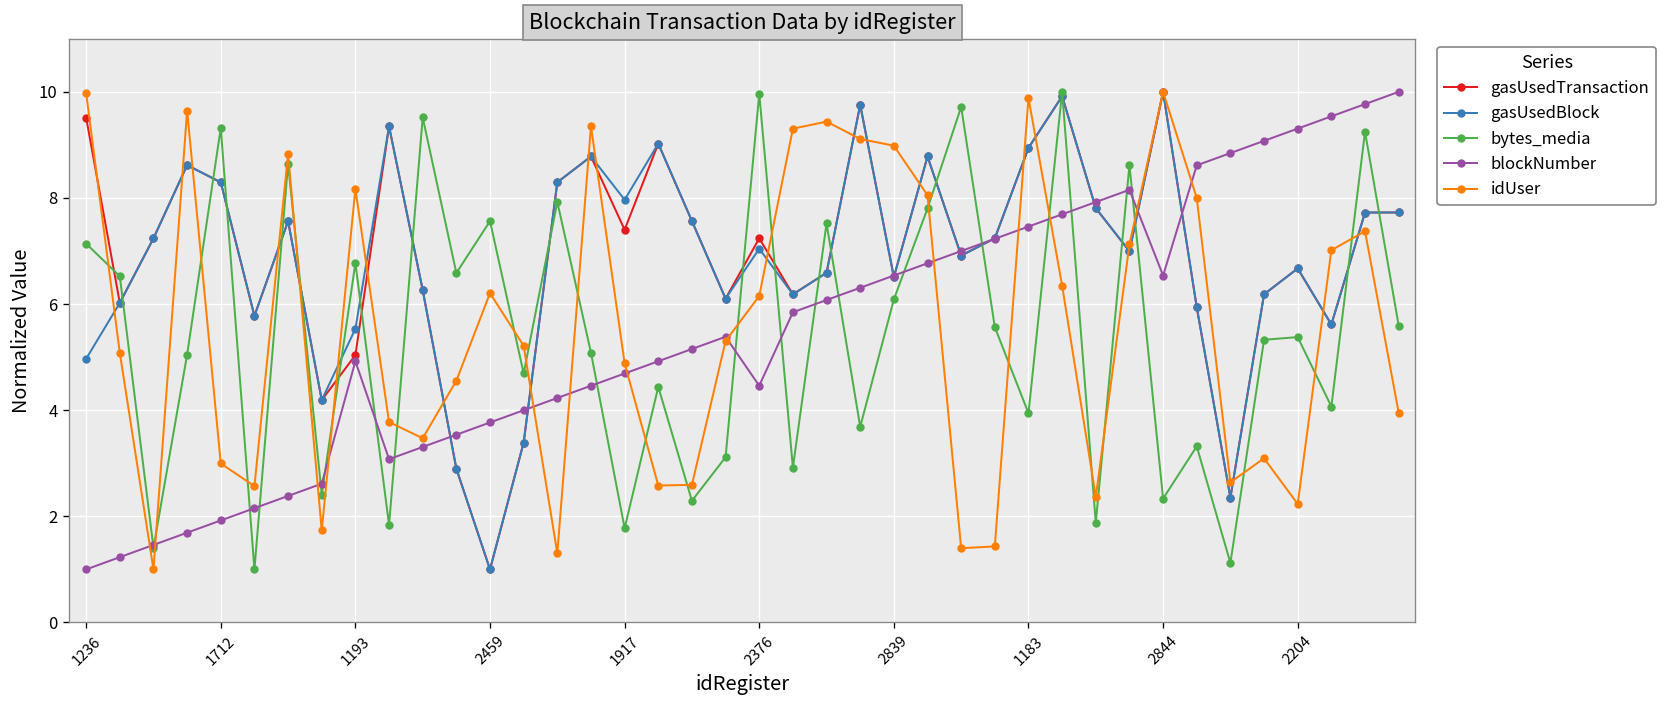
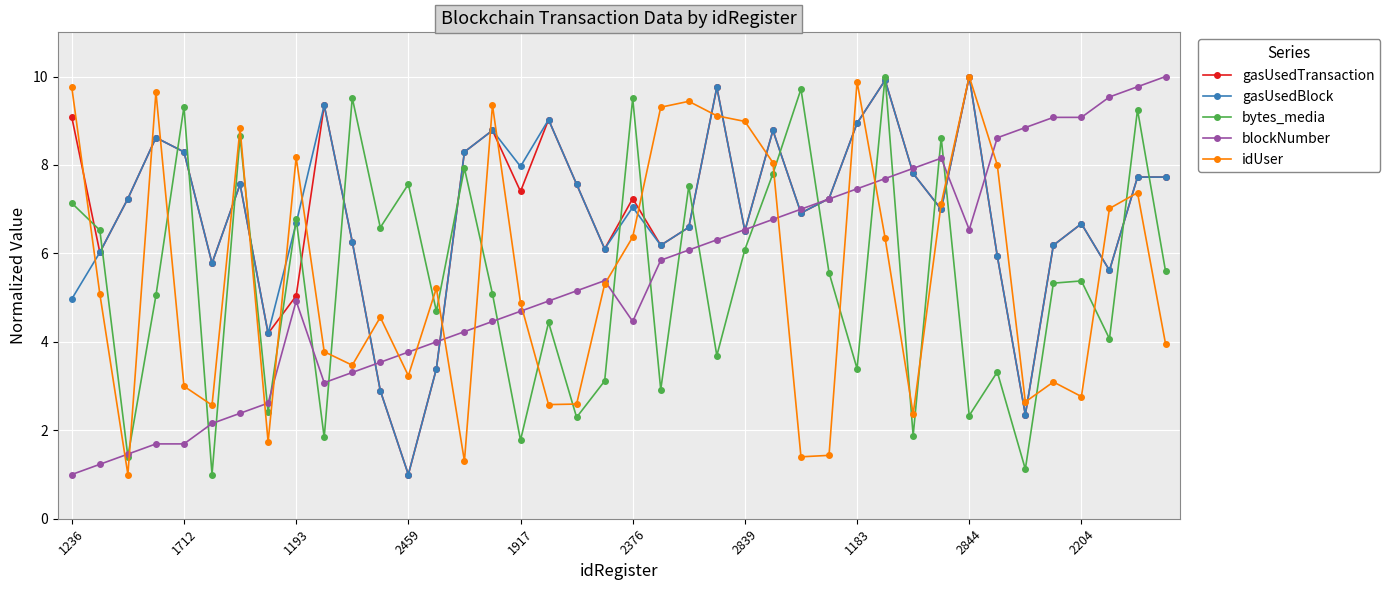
  {
    "gasUsedTransaction": {
-     "1236": 9.5,
+     "1236": 9.1,
      "1193": 5.0,
      "1917": 7.4,
      "2376": 7.2
    },
    "gasUsedBlock": {
      "1236": 5.0,
-     "1193": 5.5,
+     "1193": 6.7,
      "1917": 8.0,
      "2376": 7.0
    },
    "bytes_media": {
      "1236": 7.1,
      "1712": 9.3,
      "1193": 6.8,
      "2459": 7.6,
      "1917": 1.8,
-     "2376": 10.0,
+     "2376": 9.5,
      "2839": 6.1,
-     "1183": 3.9,
+     "1183": 3.4,
      "2844": 2.3,
      "2204": 5.4
    },
    "blockNumber": {
      "1236": 1.0,
-     "1712": 1.9,
+     "1712": 1.7,
      "1193": 4.9,
      "2459": 3.8,
      "1917": 4.7,
      "2376": 4.5,
      "1183": 7.5,
      "2844": 6.5,
-     "2204": 9.3
+     "2204": 9.1
    },
    "idUser": {
-     "1236": 10.0,
+     "1236": 9.8,
      "1712": 3.0,
      "1193": 8.2,
-     "2459": 6.2,
+     "2459": 3.2,
      "1917": 4.9,
-     "2376": 6.2,
+     "2376": 6.4,
      "2839": 9.0,
      "1183": 9.9,
-     "2204": 2.2
+     "2204": 2.8
    }
  }
